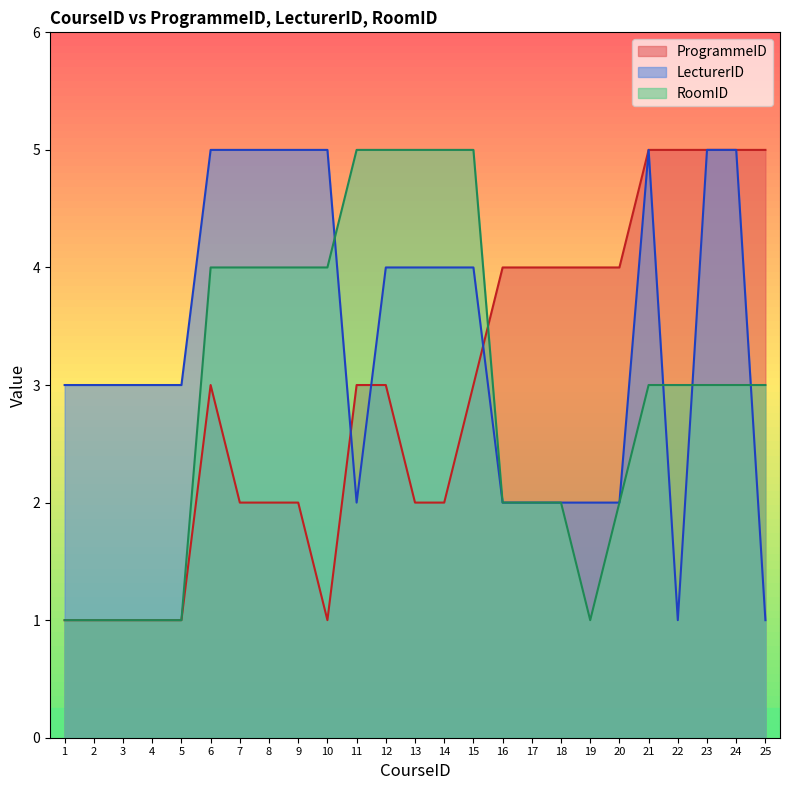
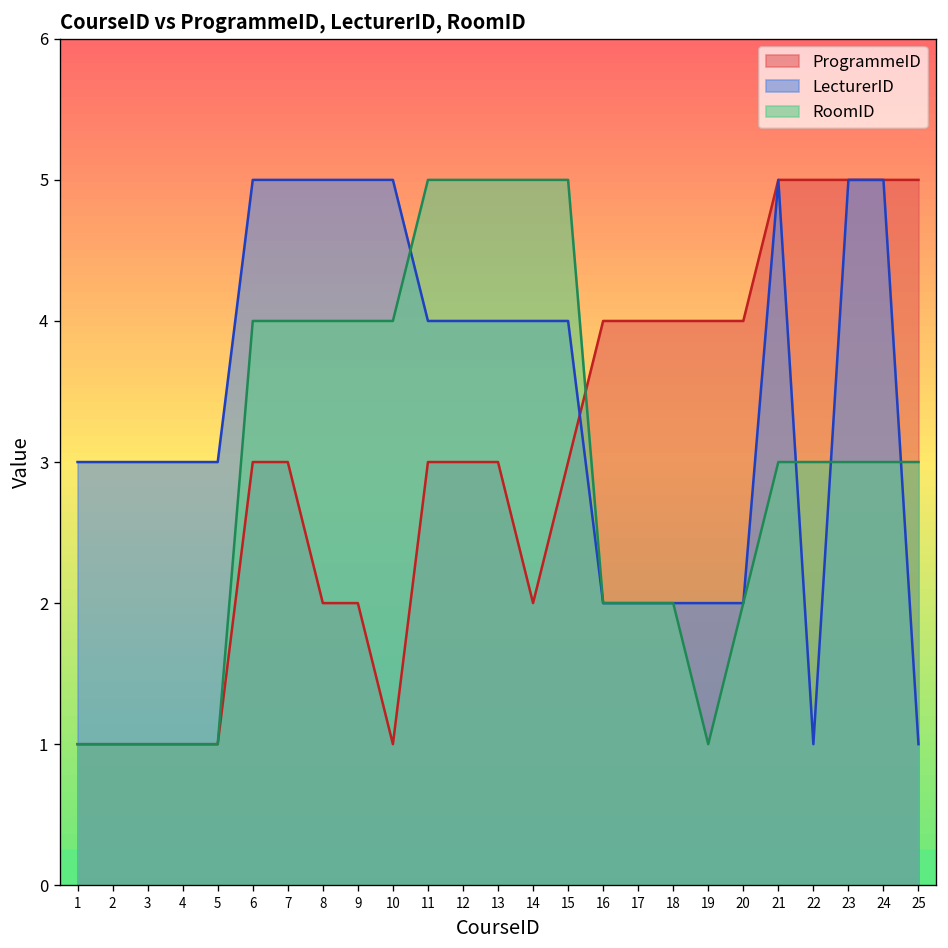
  {
    "ProgrammeID": {
      "6": 3,
-     "7": 2,
+     "7": 3,
      "8": 2,
      "9": 2,
      "10": 1,
      "11": 3,
      "12": 3,
-     "13": 2,
+     "13": 3,
      "14": 2,
      "15": 3,
      "16": 4,
      "17": 4,
      "18": 4,
      "19": 4,
      "20": 4,
      "22": 5,
      "25": 5
    },
    "LecturerID": {
      "1": 3,
      "2": 3,
      "3": 3,
      "4": 3,
      "5": 3,
      "6": 5,
      "7": 5,
      "8": 5,
      "9": 5,
      "10": 5,
-     "11": 2,
+     "11": 4,
      "12": 4,
      "13": 4,
      "14": 4,
      "15": 4,
      "19": 2,
      "22": 1,
      "25": 1
    },
    "RoomID": {
      "6": 4,
      "7": 4,
      "8": 4,
      "9": 4,
      "10": 4,
      "11": 5,
      "12": 5,
      "13": 5,
      "14": 5,
      "15": 5,
      "19": 1,
      "21": 3,
      "22": 3,
      "23": 3,
      "24": 3,
      "25": 3
    }
  }
